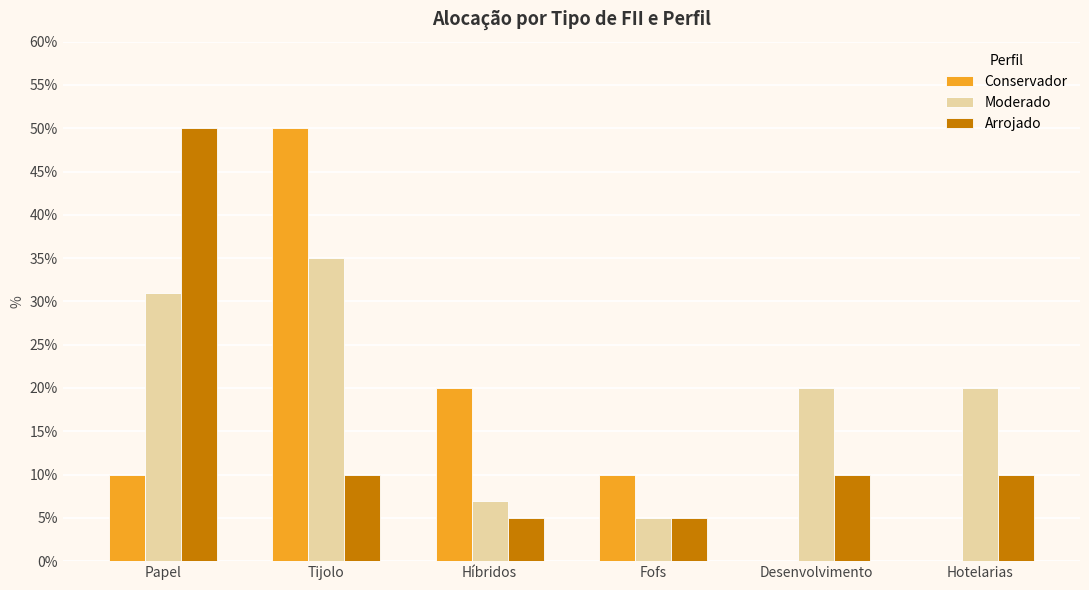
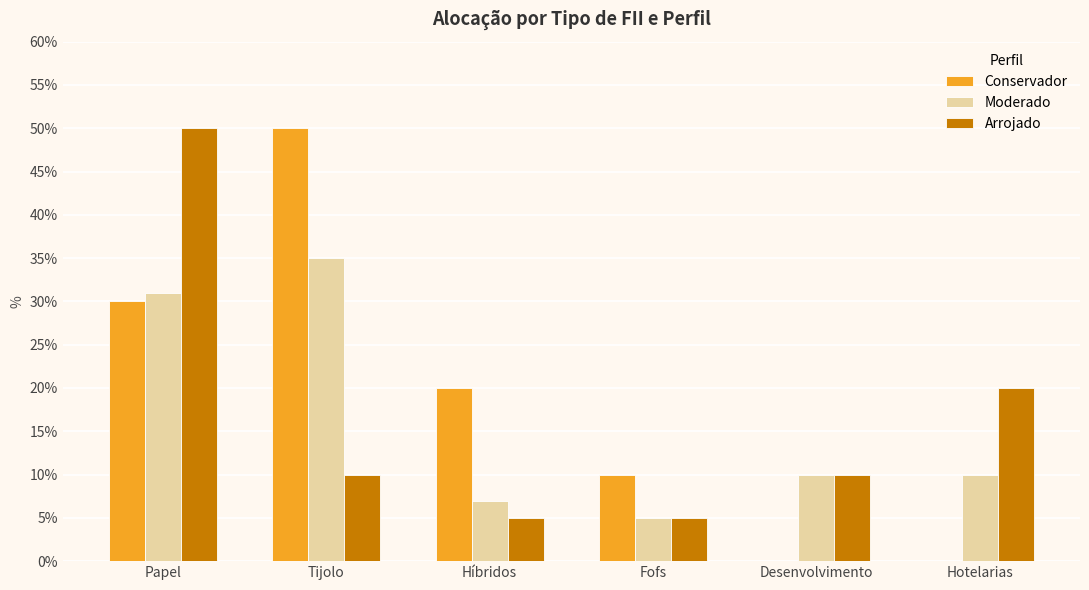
  {
    "Conservador": {
-     "Papel": "10%",
+     "Papel": "30%",
      "Tijolo": "50%",
      "Híbridos": "20%",
      "Fofs": "10%",
      "Desenvolvimento": "0%",
      "Hotelarias": "0%"
    },
    "Moderado": {
      "Papel": "31%",
      "Tijolo": "35%",
      "Híbridos": "7%",
      "Fofs": "5%",
-     "Desenvolvimento": "20%",
-     "Hotelarias": "20%"
+     "Desenvolvimento": "10%",
+     "Hotelarias": "10%"
    },
    "Arrojado": {
      "Papel": "50%",
      "Tijolo": "10%",
      "Híbridos": "5%",
      "Fofs": "5%",
      "Desenvolvimento": "10%",
-     "Hotelarias": "10%"
+     "Hotelarias": "20%"
    }
  }
